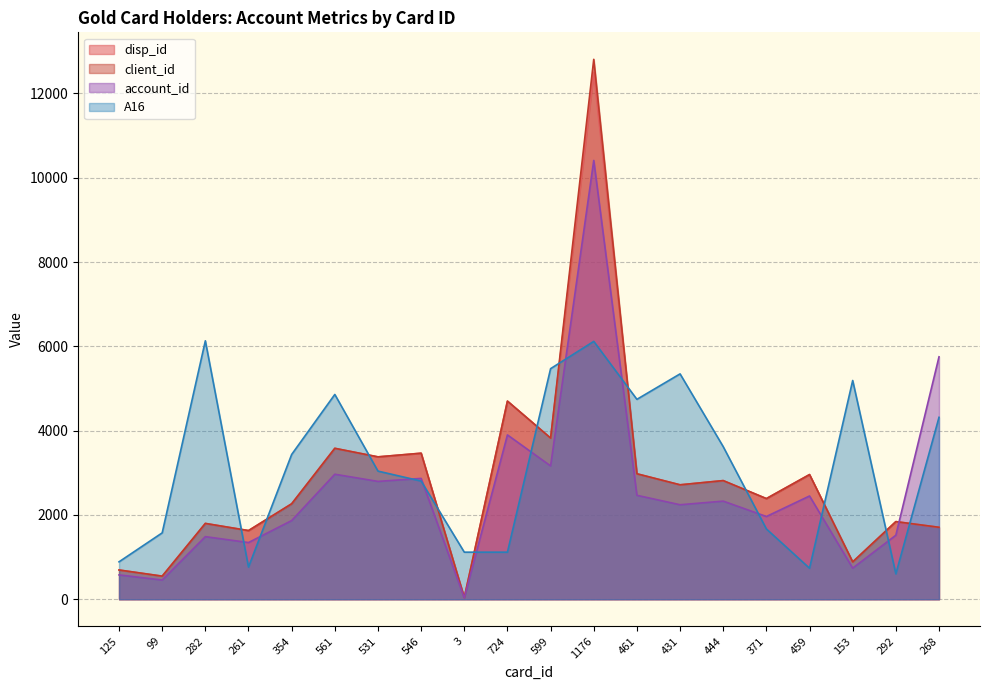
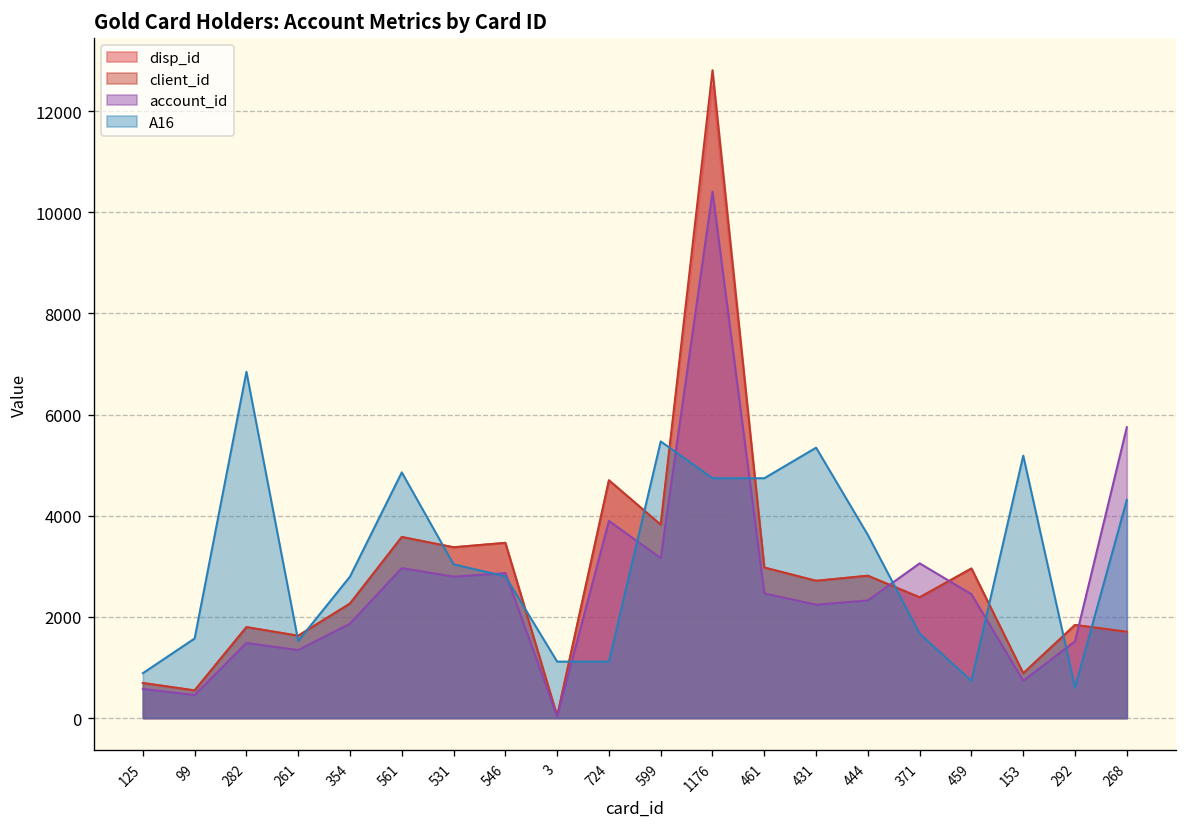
  {
    "account_id": {
      "125": 600,
      "99": 500,
      "282": 1500,
      "261": 1300,
      "354": 1900,
      "561": 3000,
      "531": 2800,
      "546": 2900,
      "724": 3900,
      "599": 3200,
      "1176": 10400,
      "461": 2500,
      "431": 2200,
      "444": 2300,
-     "371": 2000,
+     "371": 3100,
      "459": 2500,
      "153": 700,
      "292": 1500,
      "268": 5800
    },
    "A16": {
      "125": 900,
      "99": 1600,
-     "282": 6100,
-     "261": 800,
-     "354": 3400,
+     "282": 6800,
+     "261": 1500,
+     "354": 2800,
      "561": 4900,
      "531": 3000,
      "546": 2800,
      "3": 1100,
      "724": 1100,
      "599": 5500,
-     "1176": 6100,
+     "1176": 4700,
      "461": 4700,
      "431": 5300,
      "444": 3600,
      "371": 1700,
      "459": 700,
      "153": 5200,
      "292": 600,
      "268": 4300
    }
  }
